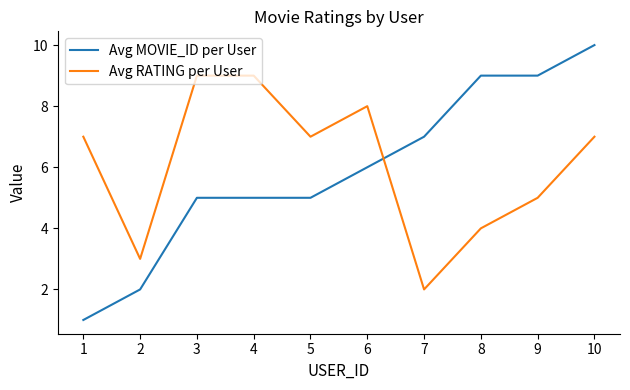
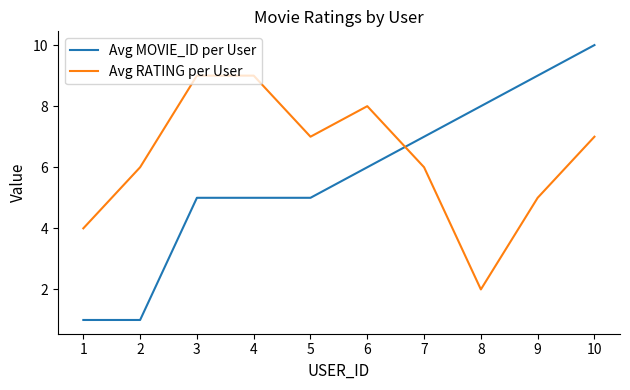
  {
    "Avg MOVIE_ID per User": {
      "1": 1,
-     "2": 2,
+     "2": 1,
      "3": 5,
      "4": 5,
      "5": 5,
      "6": 6,
      "7": 7,
-     "8": 9,
+     "8": 8,
      "9": 9,
      "10": 10
    },
    "Avg RATING per User": {
-     "1": 7,
-     "2": 3,
+     "1": 4,
+     "2": 6,
      "5": 7,
      "6": 8,
-     "7": 2,
-     "8": 4,
+     "7": 6,
+     "8": 2,
      "9": 5,
      "10": 7
    }
  }
